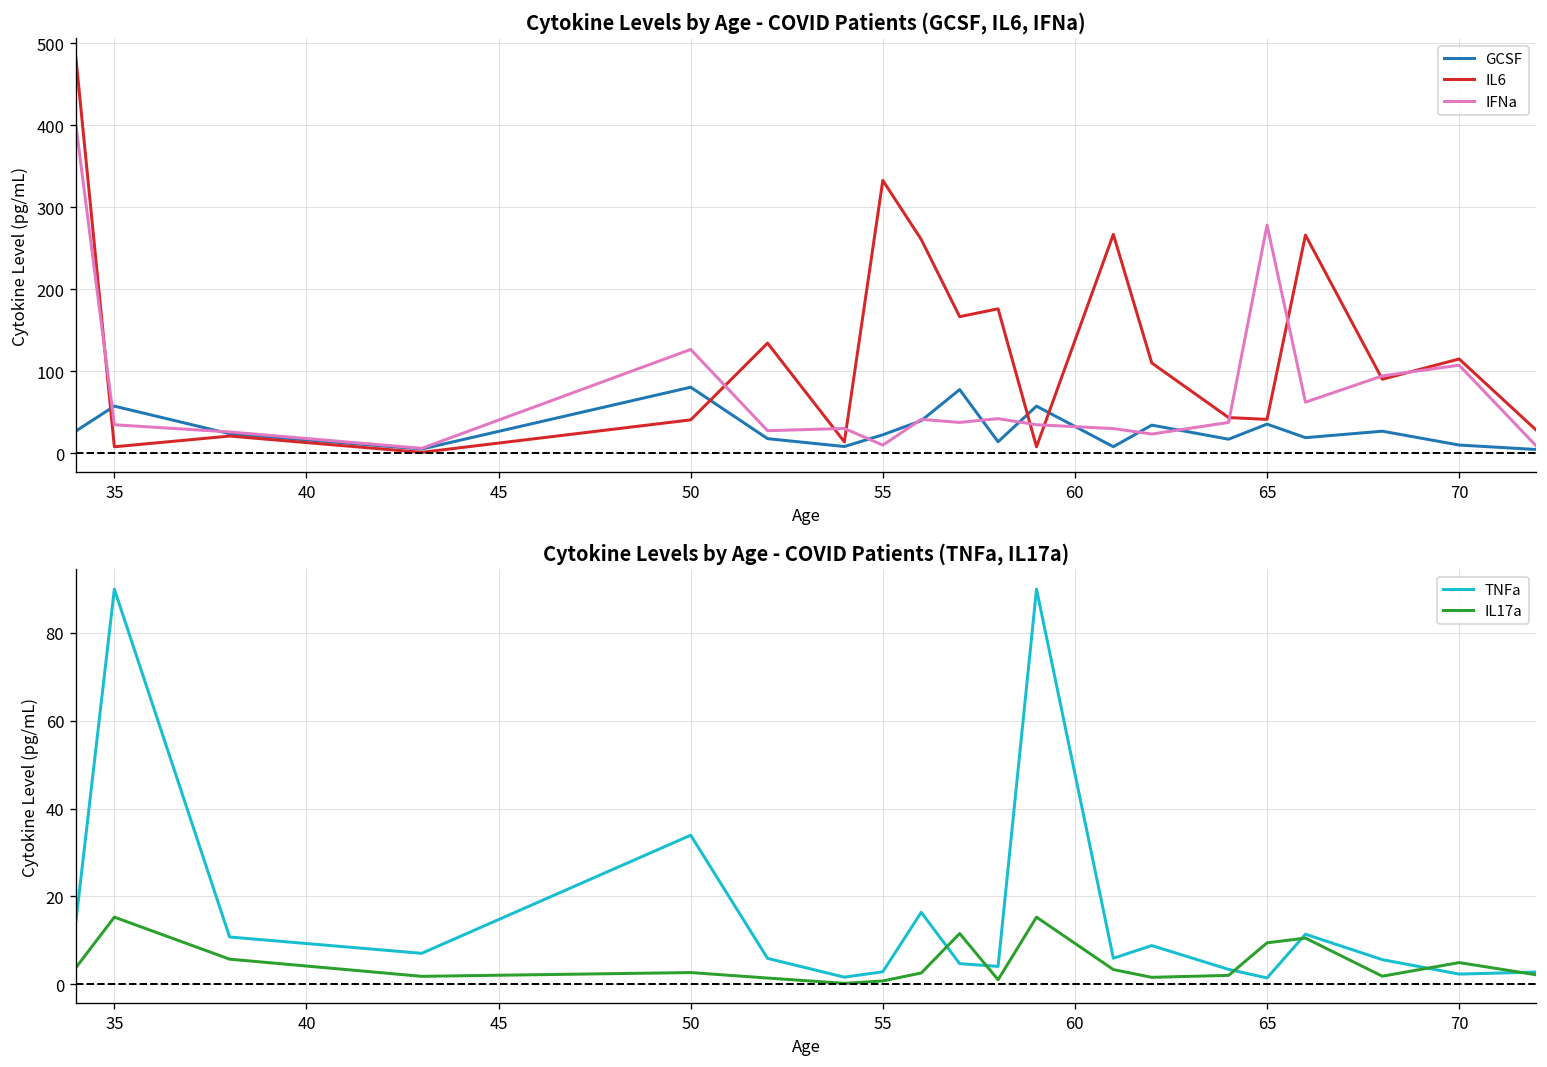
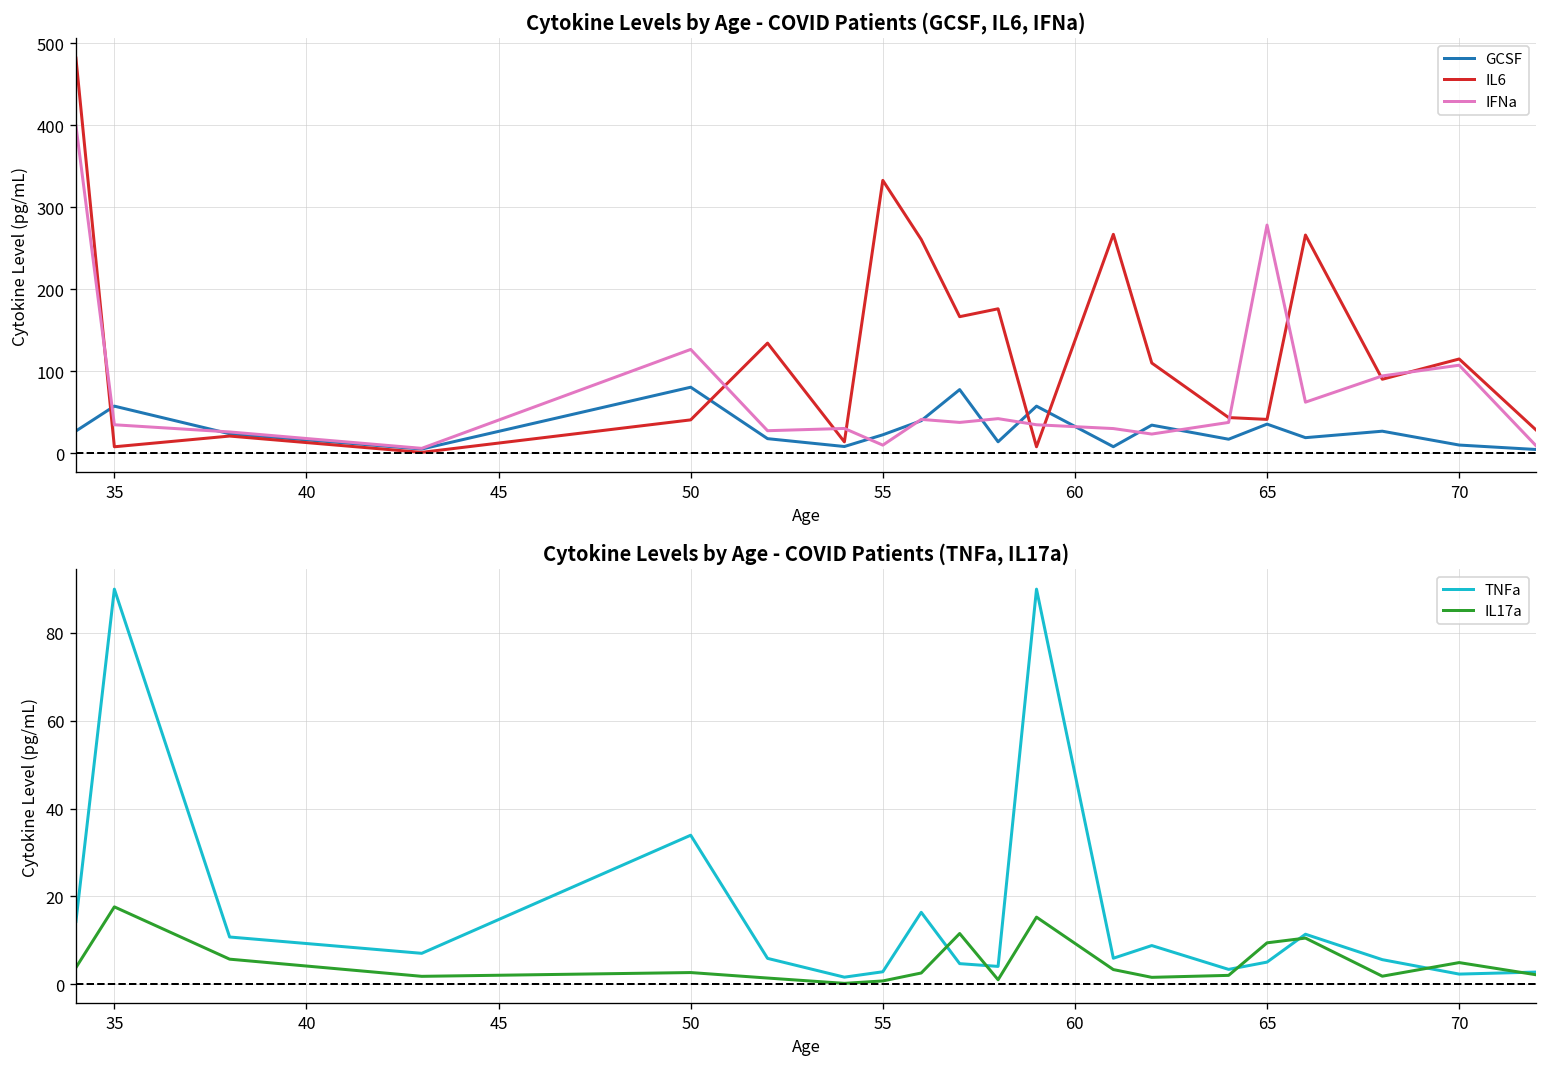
  {
    "Cytokine Levels by Age - COVID Patients (GCSF, IL6, IFNa)": {
      "GCSF": {
        "35": 60,
        "50": 80,
        "55": 20,
        "65": 40,
        "70": 10
      },
      "IL6": {
        "35": 10,
        "50": 40,
        "55": 330,
        "65": 40,
        "70": 120
      },
      "IFNa": {
        "35": 30,
        "50": 130,
        "55": 10,
        "65": 280,
        "70": 110
      }
    },
    "Cytokine Levels by Age - COVID Patients (TNFa, IL17a)": {
      "TNFa": {
        "35": 90,
        "50": 34,
        "55": 3,
-       "65": 1,
+       "65": 5,
        "70": 2
      },
      "IL17a": {
-       "35": 15,
+       "35": 18,
        "50": 3,
        "55": 1,
        "65": 9,
        "70": 5
      }
    }
  }
